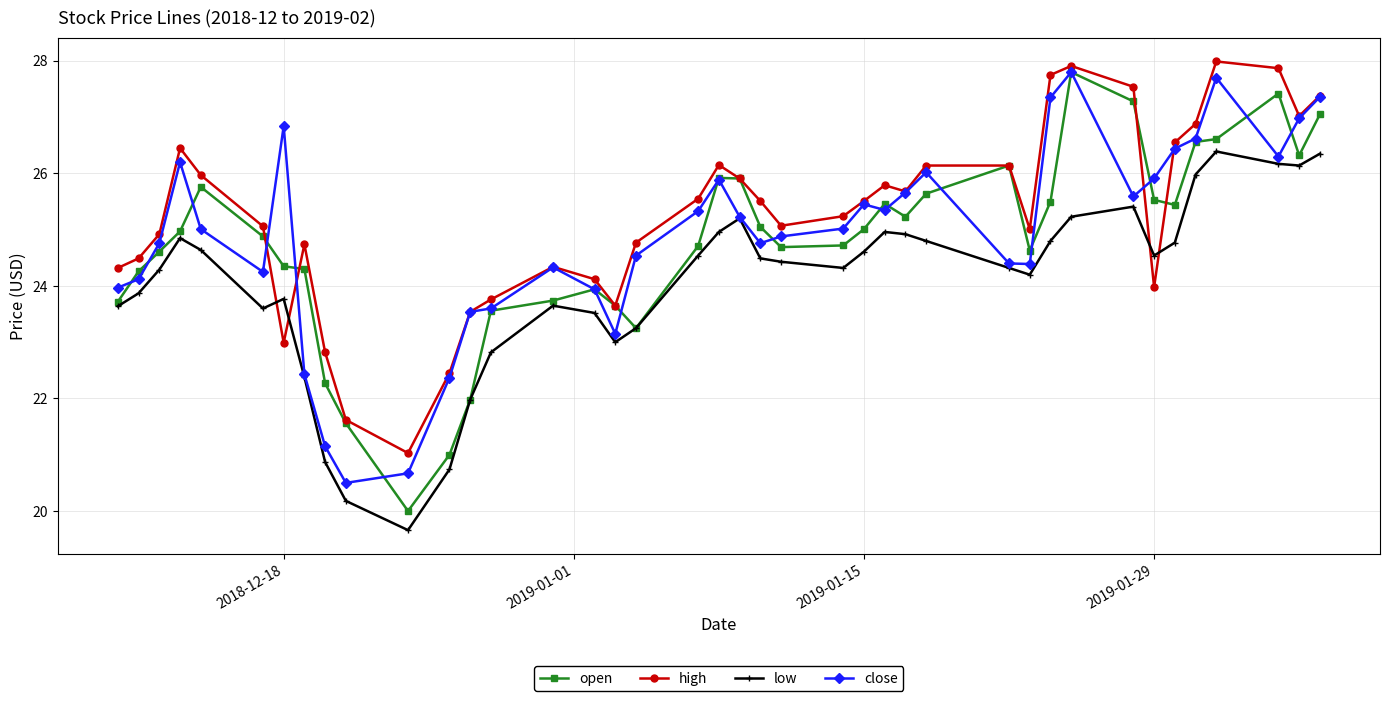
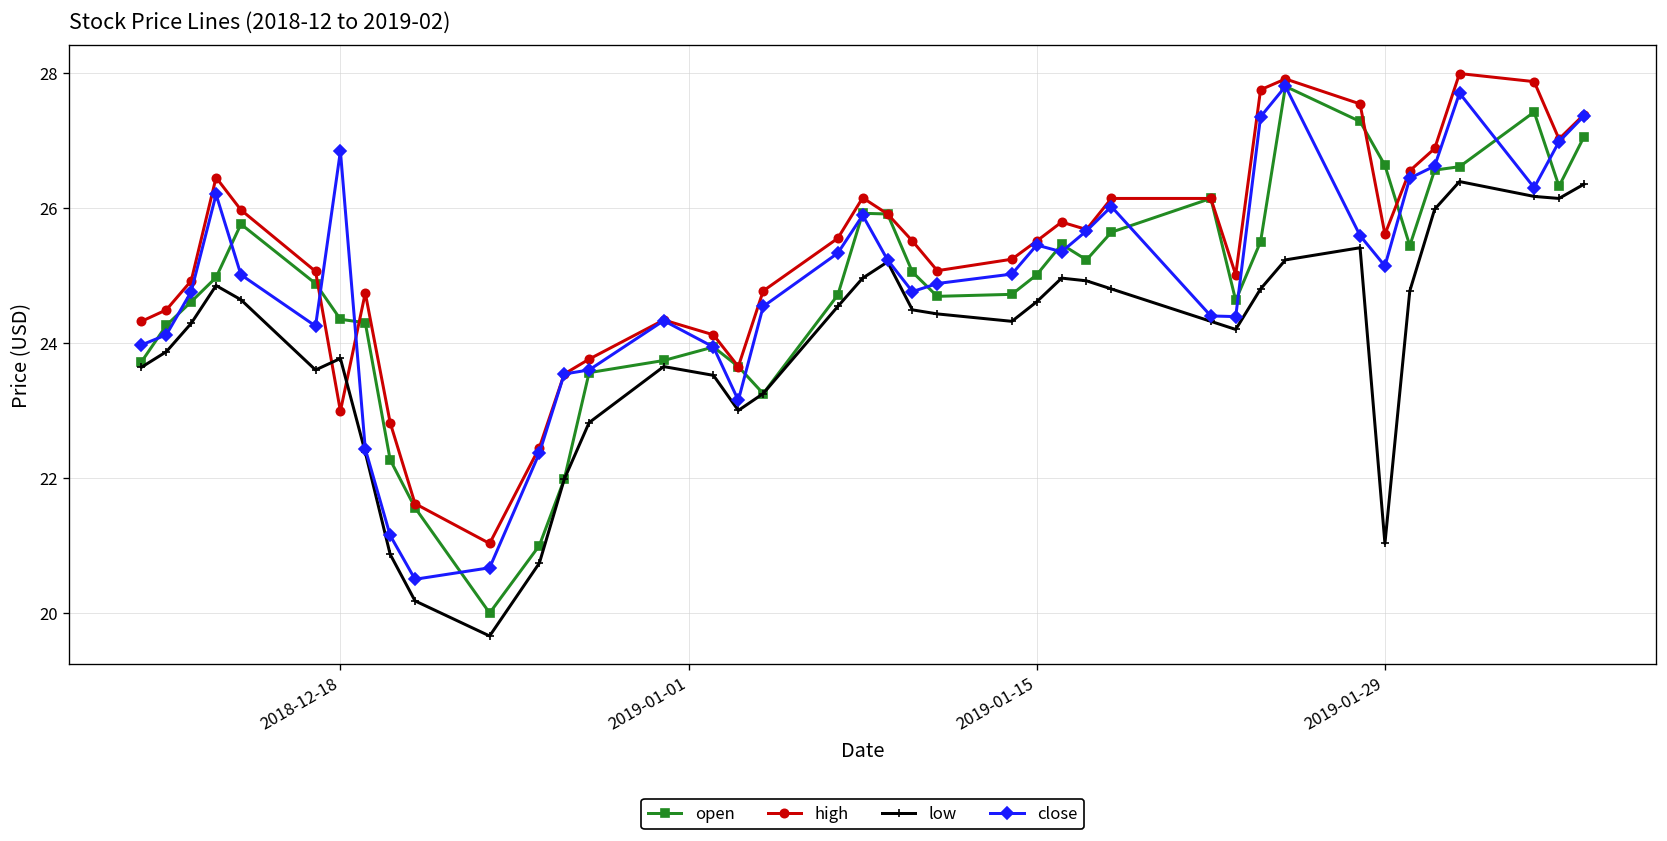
  {
    "open": {
      "2018-12-18": 24.4,
      "2019-01-15": 25.0,
-     "2019-01-29": 25.5
+     "2019-01-29": 26.6
    },
    "high": {
      "2018-12-18": 23.0,
      "2019-01-15": 25.5,
-     "2019-01-29": 24.0
+     "2019-01-29": 25.6
    },
    "low": {
      "2018-12-18": 23.8,
      "2019-01-15": 24.6,
-     "2019-01-29": 24.5
+     "2019-01-29": 21.0
    },
    "close": {
      "2018-12-18": 26.8,
      "2019-01-15": 25.5,
-     "2019-01-29": 25.9
+     "2019-01-29": 25.1
    }
  }
